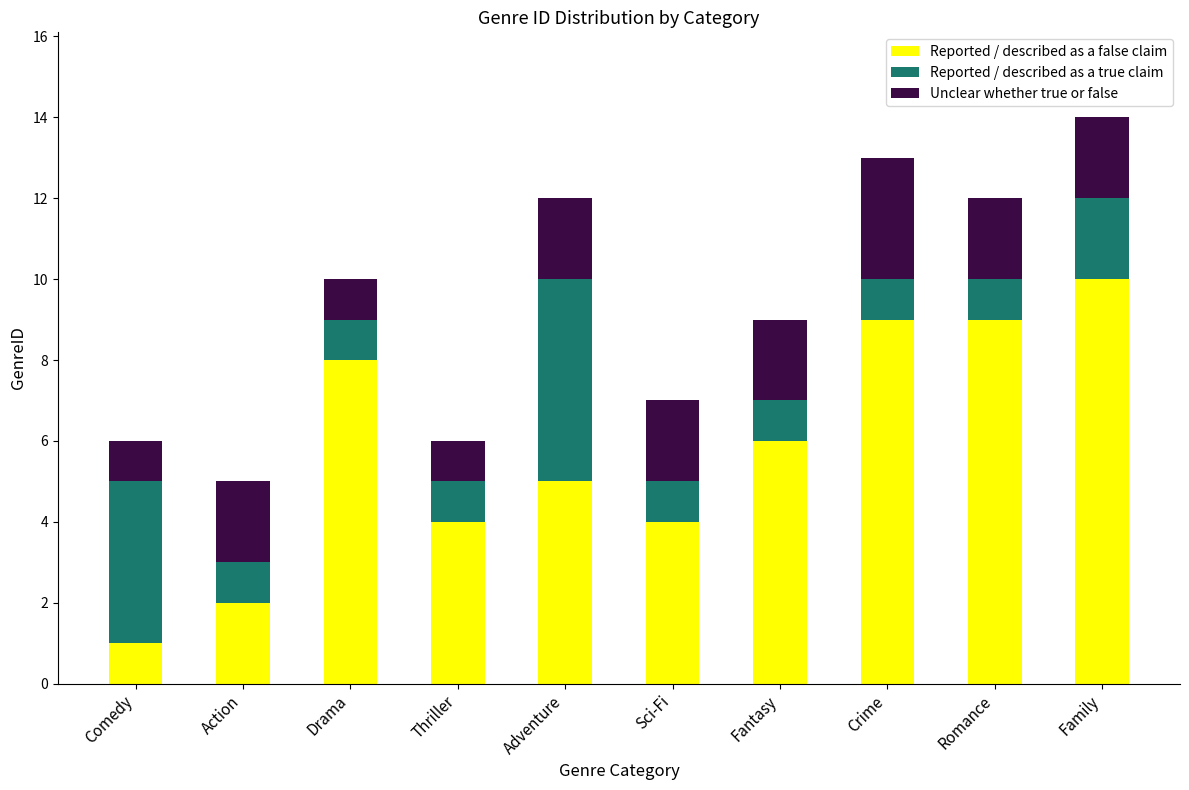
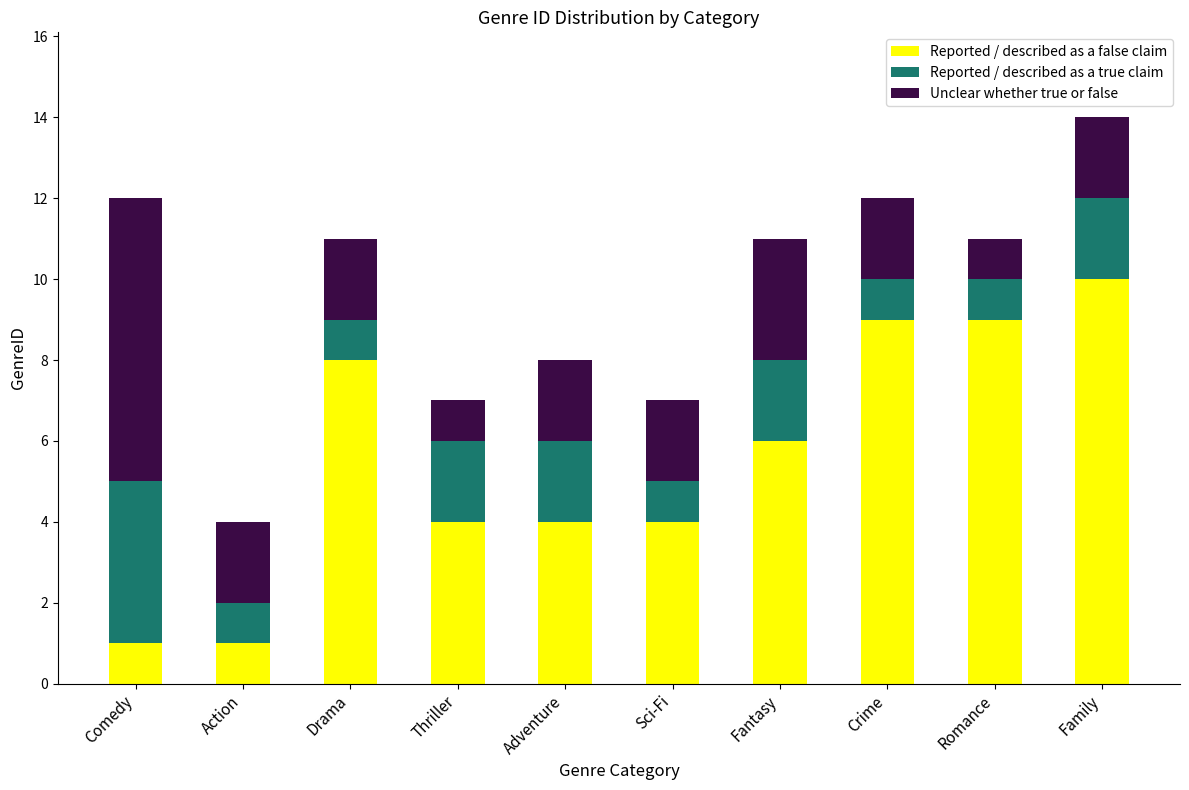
  {
    "Reported / described as a false claim": {
      "Comedy": 1,
-     "Action": 2,
+     "Action": 1,
      "Drama": 8,
      "Thriller": 4,
-     "Adventure": 5,
+     "Adventure": 4,
      "Sci-Fi": 4,
      "Fantasy": 6,
      "Crime": 9,
      "Romance": 9,
      "Family": 10
    },
    "Reported / described as a true claim": {
      "Comedy": 4,
      "Action": 1,
      "Drama": 1,
-     "Thriller": 1,
-     "Adventure": 5,
+     "Thriller": 2,
+     "Adventure": 2,
      "Sci-Fi": 1,
-     "Fantasy": 1,
+     "Fantasy": 2,
      "Crime": 1,
      "Romance": 1,
      "Family": 2
    },
    "Unclear whether true or false": {
-     "Comedy": 1,
+     "Comedy": 7,
      "Action": 2,
-     "Drama": 1,
+     "Drama": 2,
      "Thriller": 1,
      "Adventure": 2,
      "Sci-Fi": 2,
-     "Fantasy": 2,
-     "Crime": 3,
-     "Romance": 2,
+     "Fantasy": 3,
+     "Crime": 2,
+     "Romance": 1,
      "Family": 2
    }
  }
